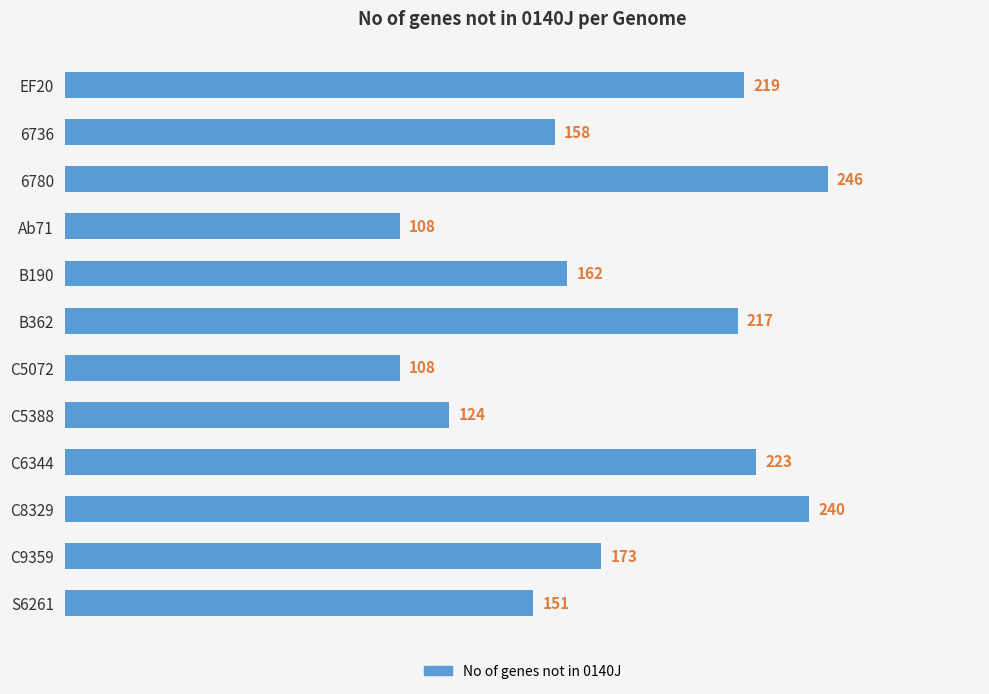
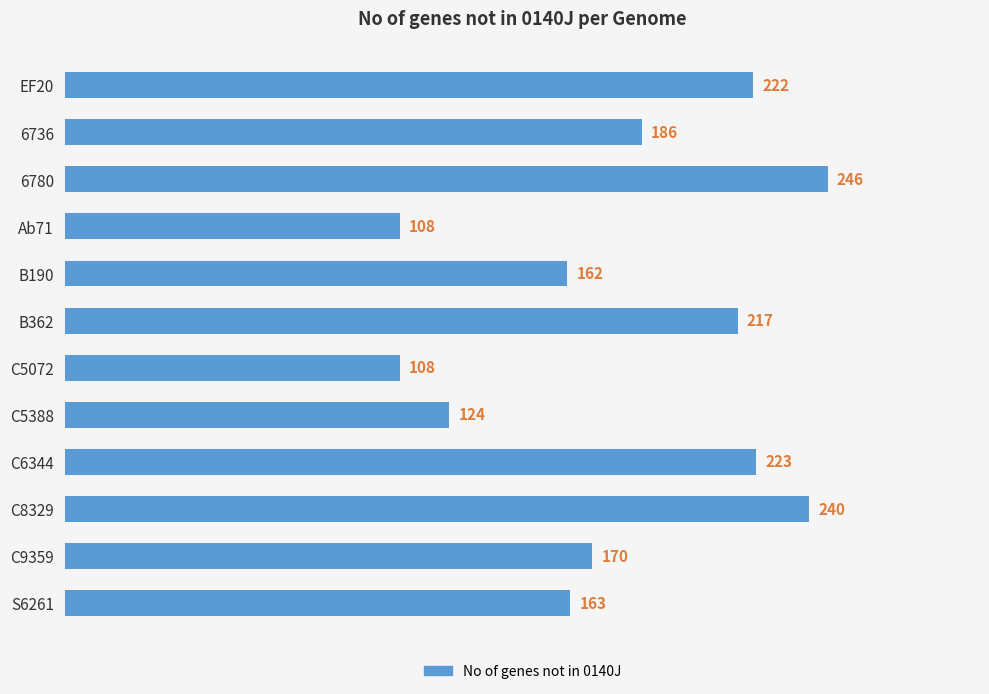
  {
-   "EF20": 219,
-   "6736": 158,
+   "EF20": 222,
+   "6736": 186,
    "6780": 246,
    "Ab71": 108,
    "B190": 162,
    "B362": 217,
    "C5072": 108,
    "C5388": 124,
    "C6344": 223,
    "C8329": 240,
-   "C9359": 173,
-   "S6261": 151
+   "C9359": 170,
+   "S6261": 163
  }
